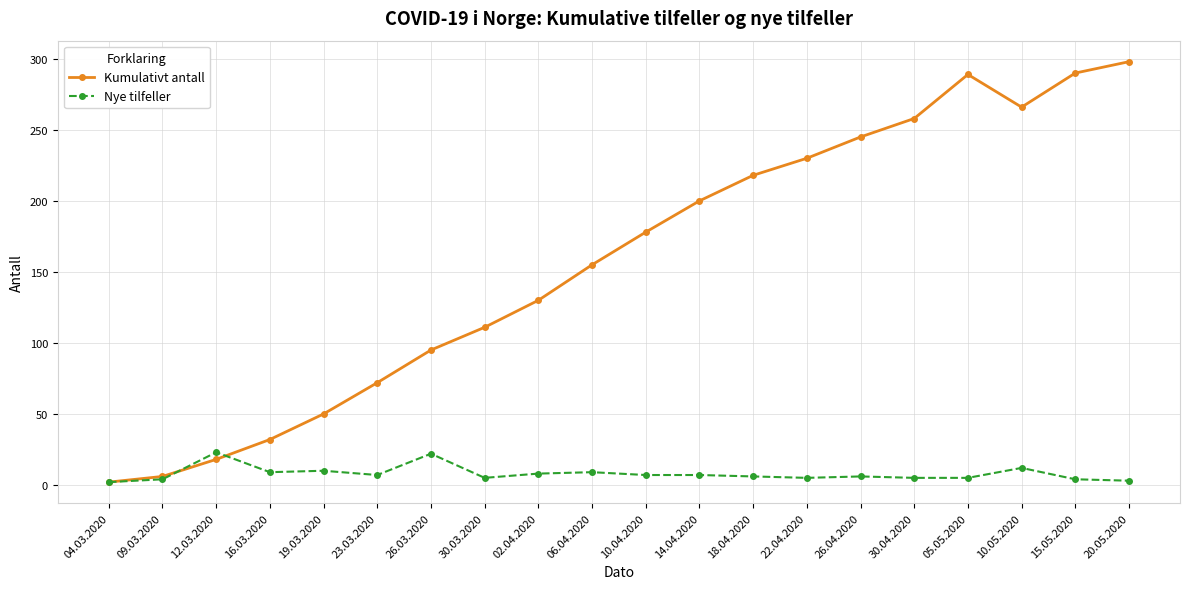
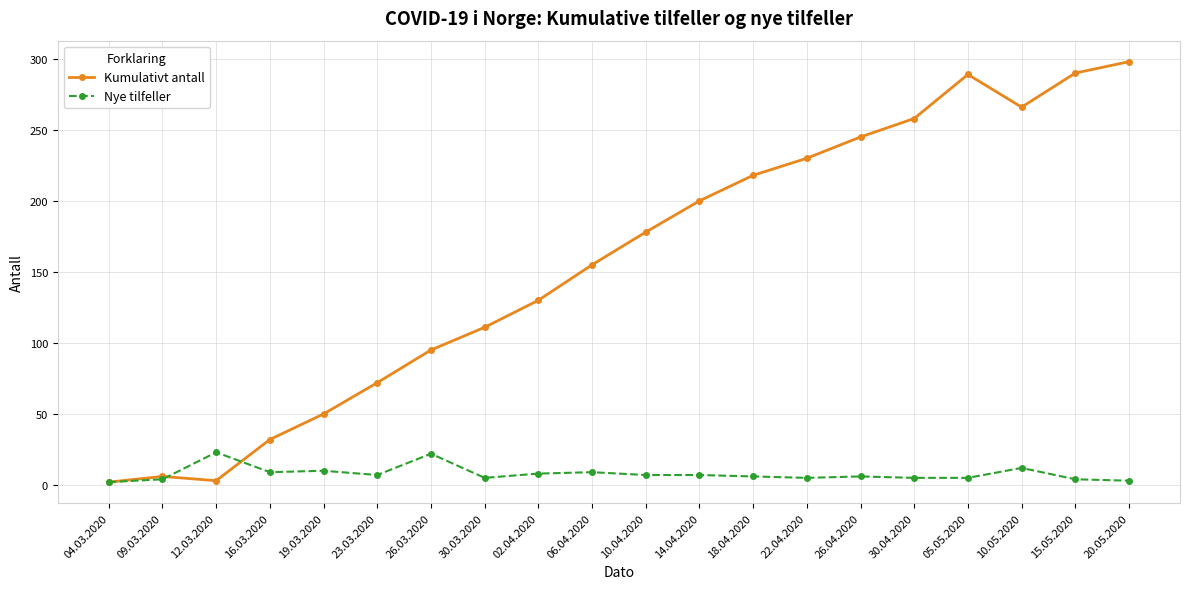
  {
    "Kumulativt antall": {
      "09.03.2020": 6,
-     "12.03.2020": 18,
+     "12.03.2020": 3,
      "16.03.2020": 32,
      "19.03.2020": 50,
      "23.03.2020": 72,
      "26.03.2020": 95,
      "30.03.2020": 111,
      "02.04.2020": 130,
      "06.04.2020": 155,
      "10.04.2020": 178,
      "14.04.2020": 200,
      "18.04.2020": 218,
      "22.04.2020": 230,
      "26.04.2020": 245,
      "30.04.2020": 258,
      "05.05.2020": 289,
      "10.05.2020": 266,
      "15.05.2020": 290,
      "20.05.2020": 298
    },
    "Nye tilfeller": {
      "09.03.2020": 4,
      "12.03.2020": 23,
      "16.03.2020": 9,
      "19.03.2020": 10,
      "23.03.2020": 7,
      "26.03.2020": 22,
      "30.03.2020": 5,
      "02.04.2020": 8,
      "06.04.2020": 9,
      "10.04.2020": 7,
      "14.04.2020": 7,
      "18.04.2020": 6,
      "22.04.2020": 5,
      "26.04.2020": 6,
      "30.04.2020": 5,
      "05.05.2020": 5,
      "10.05.2020": 12,
      "15.05.2020": 4,
      "20.05.2020": 3
    }
  }
